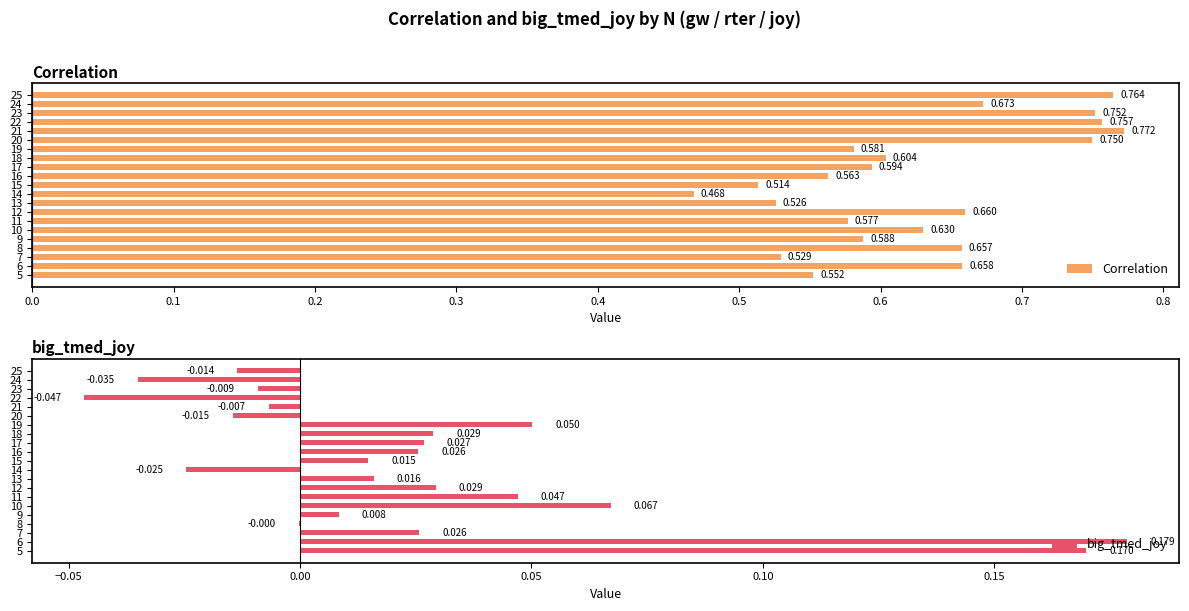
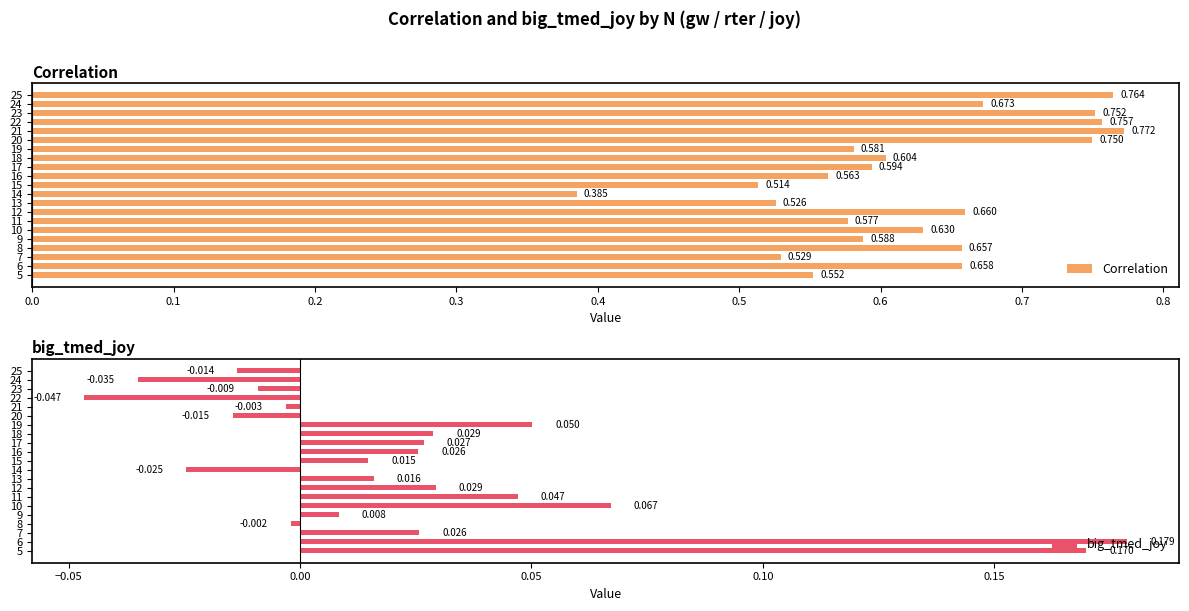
  {
    "Correlation": {
      "25": 0.764,
      "24": 0.673,
      "23": 0.752,
      "22": 0.757,
      "21": 0.772,
      "20": 0.750,
      "19": 0.581,
      "18": 0.604,
      "17": 0.594,
      "16": 0.563,
      "15": 0.514,
-     "14": 0.468,
+     "14": 0.385,
      "13": 0.526,
      "12": 0.660,
      "11": 0.577,
      "10": 0.630,
      "9": 0.588,
      "8": 0.657,
      "7": 0.529,
      "6": 0.658,
      "5": 0.552
    },
    "big_tmed_joy": {
      "25": -0.014,
      "24": -0.035,
      "23": -0.009,
      "22": -0.047,
-     "21": -0.007,
+     "21": -0.003,
      "20": -0.015,
      "19": 0.050,
      "18": 0.029,
      "17": 0.027,
      "16": 0.026,
      "15": 0.015,
      "14": -0.025,
      "13": 0.016,
      "12": 0.029,
      "11": 0.047,
      "10": 0.067,
      "9": 0.008,
-     "8": -0.000,
+     "8": -0.002,
      "7": 0.026,
      "6": 0.179,
      "5": 0.170
    }
  }
